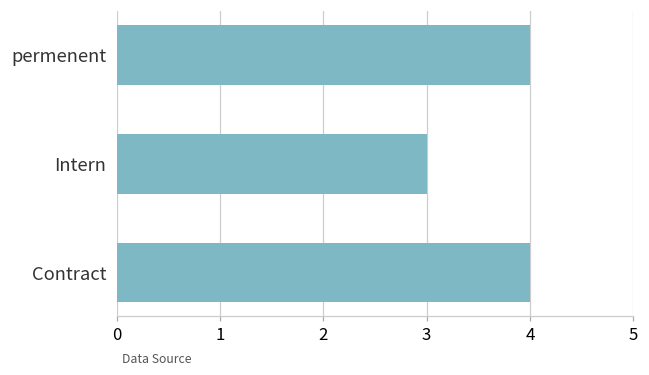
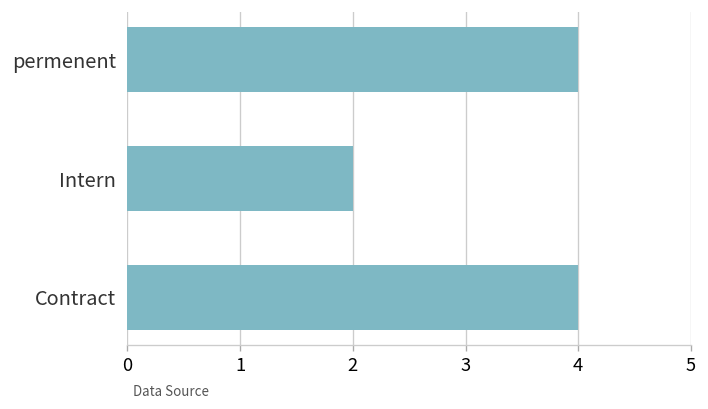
  {
    "permenent": 4,
-   "Intern": 3,
+   "Intern": 2,
    "Contract": 4
  }
